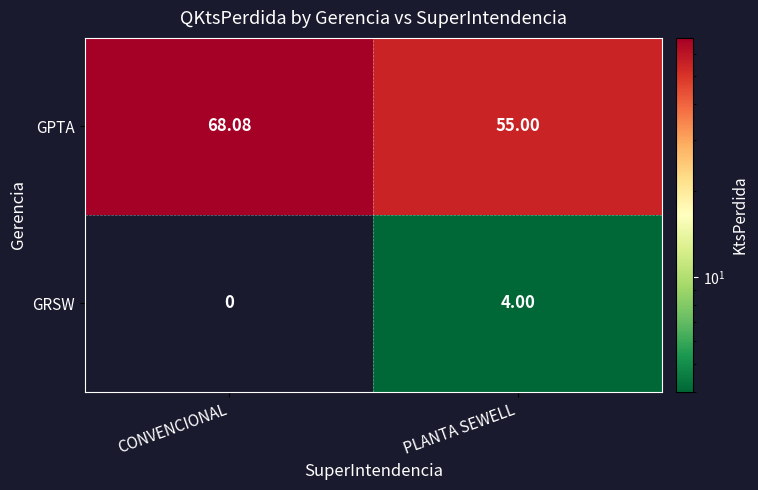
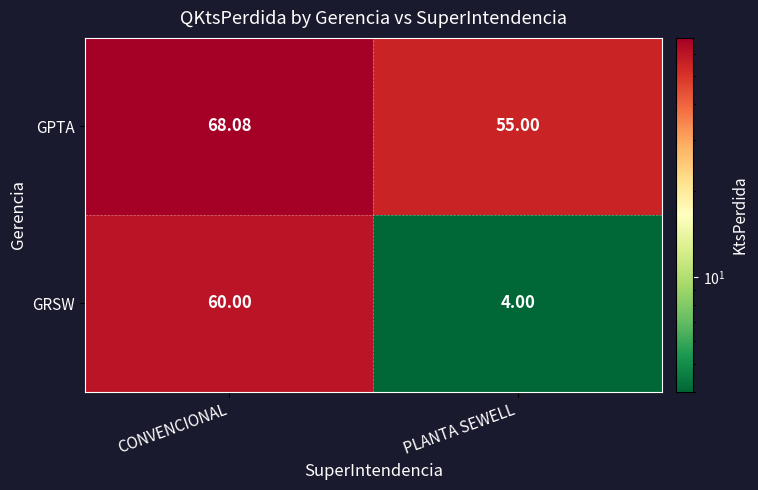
  {
    "GPTA": {
      "CONVENCIONAL": 68.08,
      "PLANTA SEWELL": 55.00
    },
    "GRSW": {
-     "CONVENCIONAL": 0,
+     "CONVENCIONAL": 60.00,
      "PLANTA SEWELL": 4.00
    }
  }
